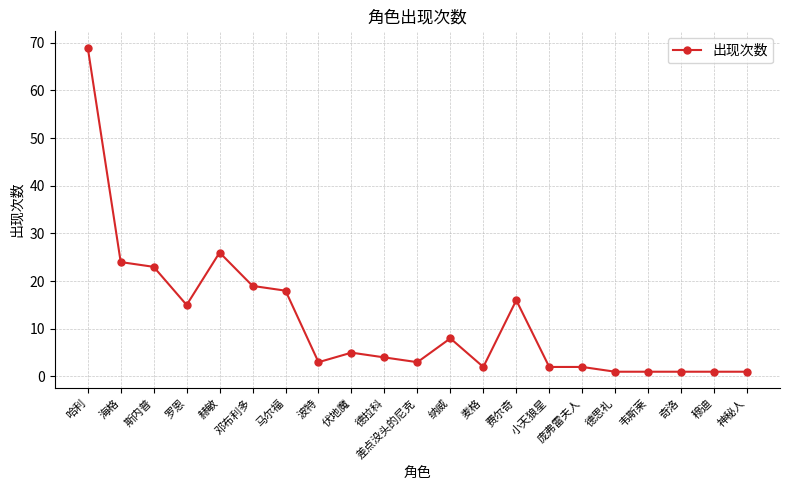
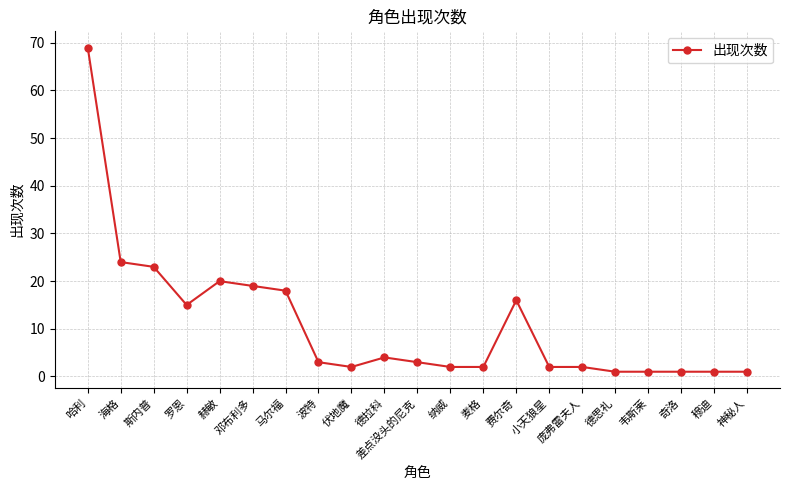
  {
    "哈利": 69,
    "海格": 24,
    "斯内普": 23,
    "罗恩": 15,
-   "赫敏": 26,
+   "赫敏": 20,
    "邓布利多": 19,
    "马尔福": 18,
    "波特": 3,
-   "伏地魔": 5,
+   "伏地魔": 2,
    "德拉科": 4,
    "差点没头的尼克": 3,
-   "纳威": 8,
+   "纳威": 2,
    "麦格": 2,
    "费尔奇": 16,
    "小天狼星": 2,
    "庞弗雷夫人": 2,
    "德思礼": 1,
    "韦斯莱": 1,
    "奇洛": 1,
    "穆迪": 1,
    "神秘人": 1
  }
